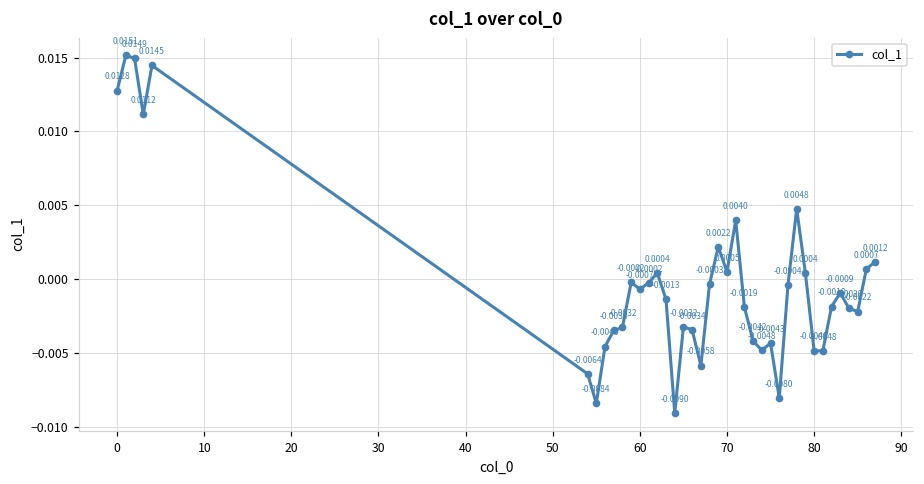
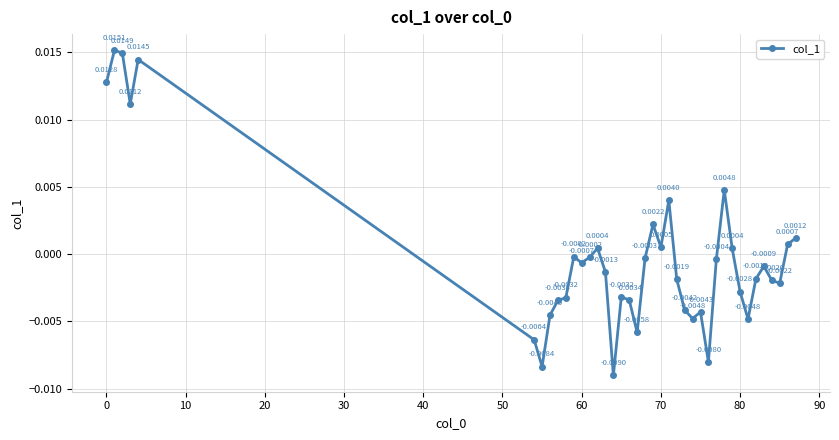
  {
    "0": 0.0128,
    "70": 0.0005,
-   "80": -0.0048
+   "80": -0.0028
  }
